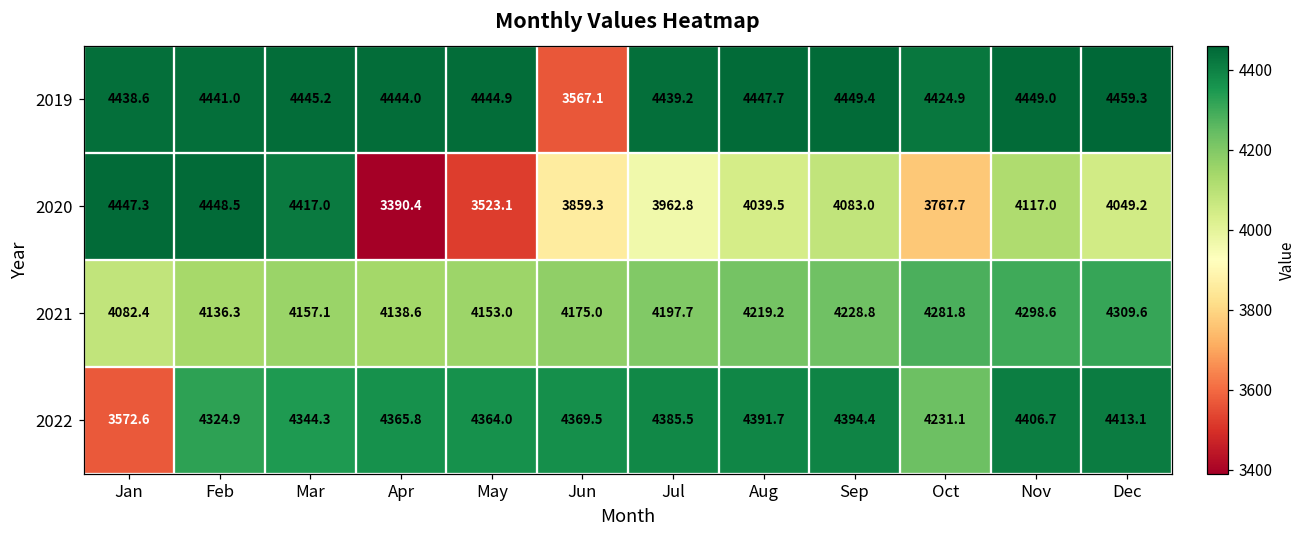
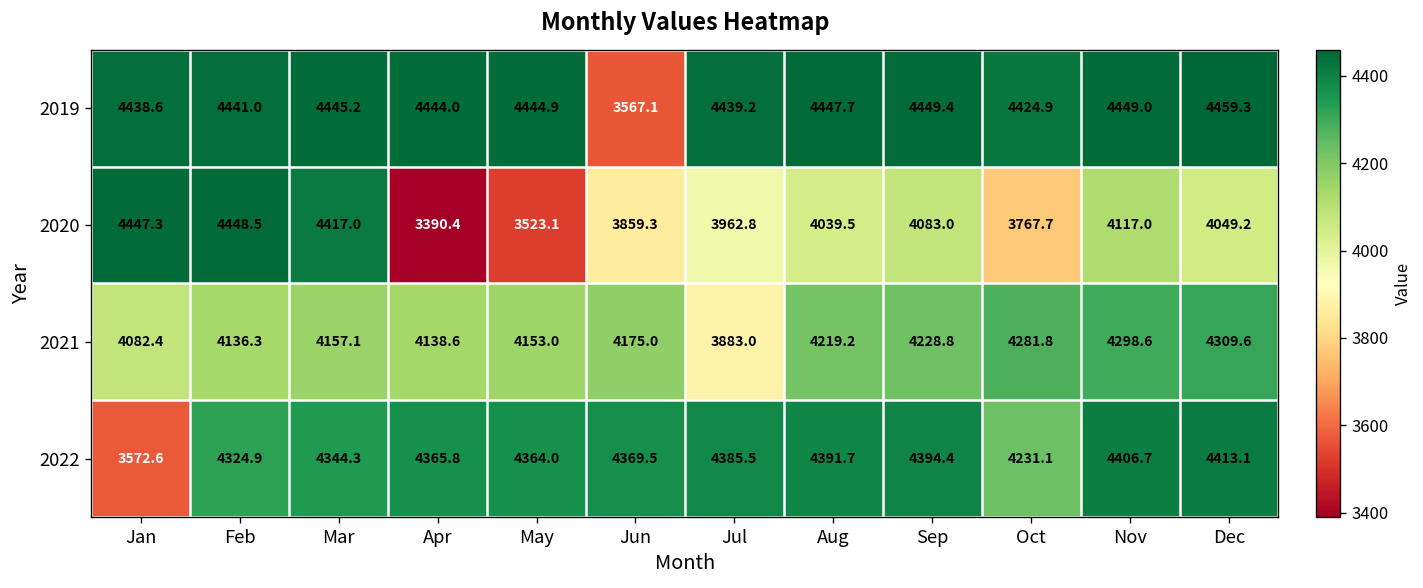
  {
    "2019": {
      "Jan": 4438.6,
      "Feb": 4441.0,
      "Mar": 4445.2,
      "Apr": 4444.0,
      "May": 4444.9,
      "Jun": 3567.1,
      "Jul": 4439.2,
      "Aug": 4447.7,
      "Sep": 4449.4,
      "Oct": 4424.9,
      "Nov": 4449.0,
      "Dec": 4459.3
    },
    "2020": {
      "Jan": 4447.3,
      "Feb": 4448.5,
      "Mar": 4417.0,
      "Apr": 3390.4,
      "May": 3523.1,
      "Jun": 3859.3,
      "Jul": 3962.8,
      "Aug": 4039.5,
      "Sep": 4083.0,
      "Oct": 3767.7,
      "Nov": 4117.0,
      "Dec": 4049.2
    },
    "2021": {
      "Jan": 4082.4,
      "Feb": 4136.3,
      "Mar": 4157.1,
      "Apr": 4138.6,
      "May": 4153.0,
      "Jun": 4175.0,
-     "Jul": 4197.7,
+     "Jul": 3883.0,
      "Aug": 4219.2,
      "Sep": 4228.8,
      "Oct": 4281.8,
      "Nov": 4298.6,
      "Dec": 4309.6
    },
    "2022": {
      "Jan": 3572.6,
      "Feb": 4324.9,
      "Mar": 4344.3,
      "Apr": 4365.8,
      "May": 4364.0,
      "Jun": 4369.5,
      "Jul": 4385.5,
      "Aug": 4391.7,
      "Sep": 4394.4,
      "Oct": 4231.1,
      "Nov": 4406.7,
      "Dec": 4413.1
    }
  }
